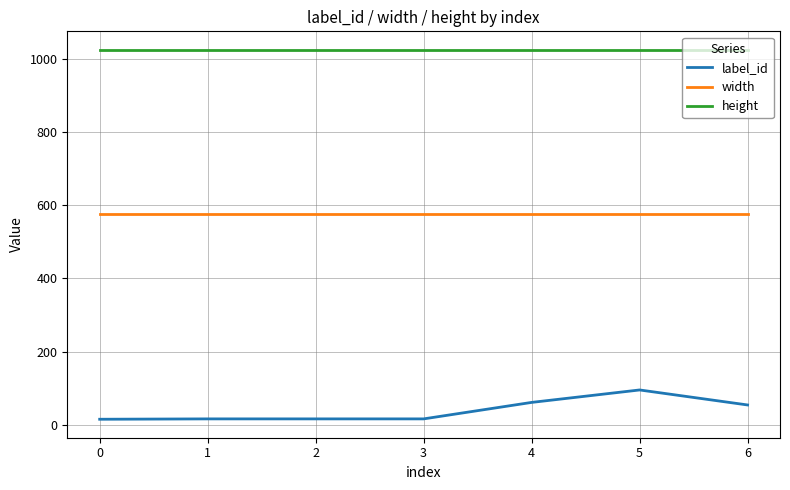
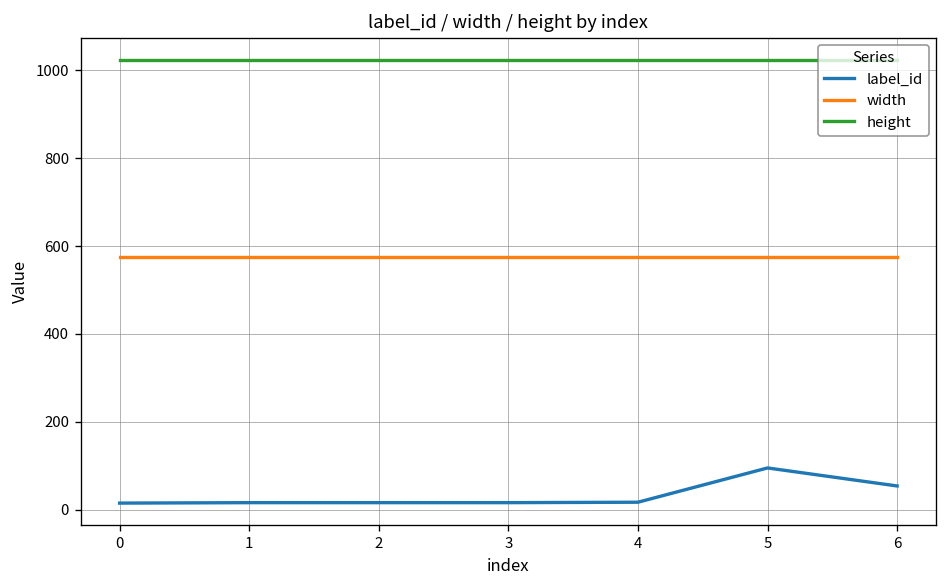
  {
    "label_id": {
      "0": 20,
      "1": 20,
      "2": 20,
      "3": 20,
-     "4": 60,
+     "4": 20,
      "5": 100,
      "6": 50
    },
    "width": {
      "0": 580,
      "1": 580,
      "2": 580,
      "3": 580,
      "4": 580,
      "5": 580,
      "6": 580
    },
    "height": {
      "0": 1020,
      "1": 1020,
      "2": 1020,
      "3": 1020,
      "4": 1020,
      "5": 1020
    }
  }
